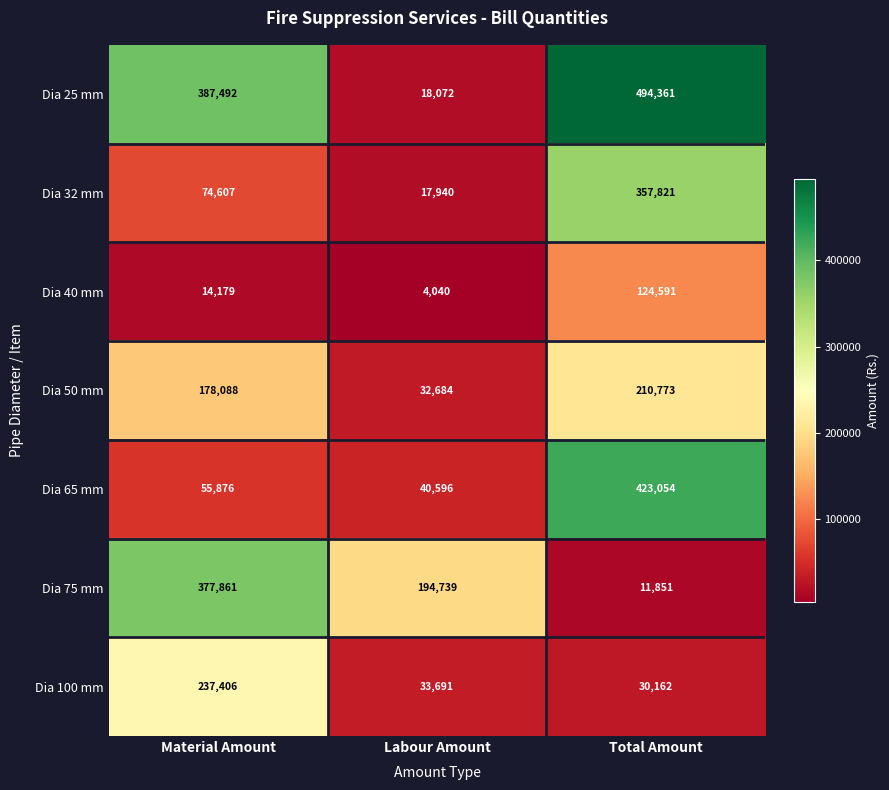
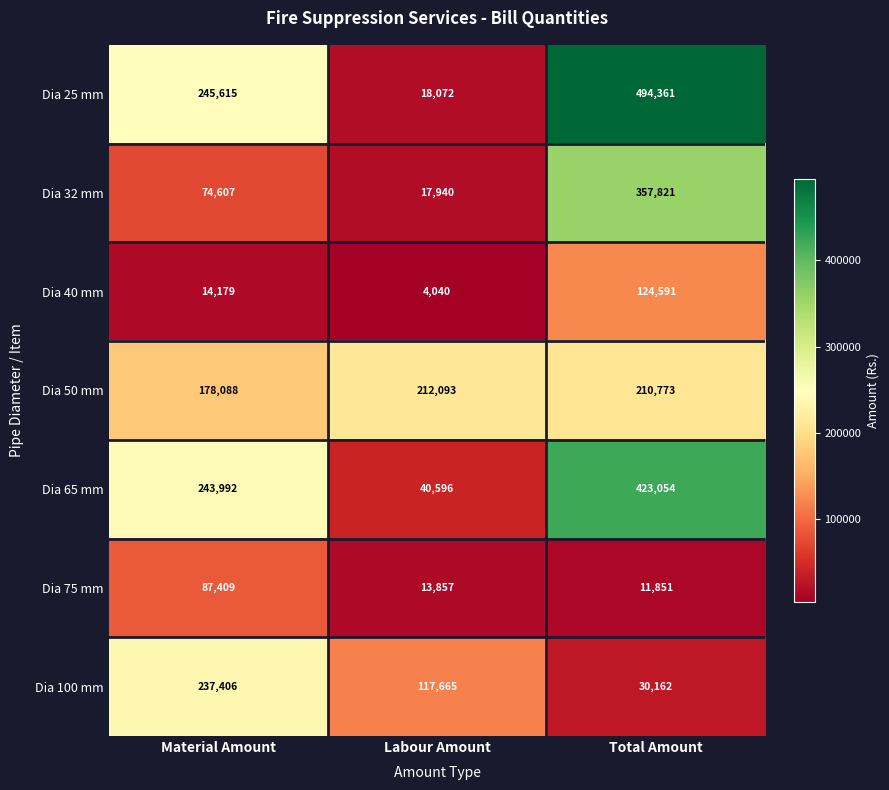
  {
    "Dia 25 mm": {
-     "Material Amount": "387,492",
+     "Material Amount": "245,615",
      "Labour Amount": "18,072",
      "Total Amount": "494,361"
    },
    "Dia 32 mm": {
      "Material Amount": "74,607",
      "Labour Amount": "17,940",
      "Total Amount": "357,821"
    },
    "Dia 40 mm": {
      "Material Amount": "14,179",
      "Labour Amount": "4,040",
      "Total Amount": "124,591"
    },
    "Dia 50 mm": {
      "Material Amount": "178,088",
-     "Labour Amount": "32,684",
+     "Labour Amount": "212,093",
      "Total Amount": "210,773"
    },
    "Dia 65 mm": {
-     "Material Amount": "55,876",
+     "Material Amount": "243,992",
      "Labour Amount": "40,596",
      "Total Amount": "423,054"
    },
    "Dia 75 mm": {
-     "Material Amount": "377,861",
-     "Labour Amount": "194,739",
+     "Material Amount": "87,409",
+     "Labour Amount": "13,857",
      "Total Amount": "11,851"
    },
    "Dia 100 mm": {
      "Material Amount": "237,406",
-     "Labour Amount": "33,691",
+     "Labour Amount": "117,665",
      "Total Amount": "30,162"
    }
  }
